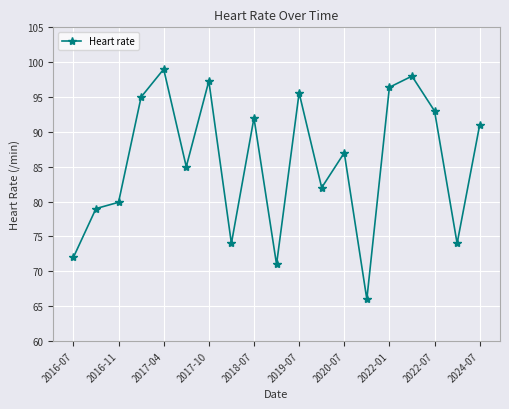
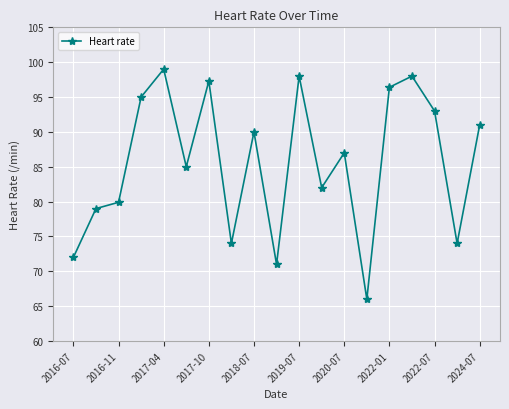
  {
    "2016-07": 72,
    "2016-11": 80,
    "2017-04": 99,
    "2017-10": 97,
-   "2018-07": 92,
-   "2019-07": 96,
+   "2018-07": 90,
+   "2019-07": 98,
    "2020-07": 87,
    "2022-01": 96,
    "2022-07": 93,
    "2024-07": 91
  }
